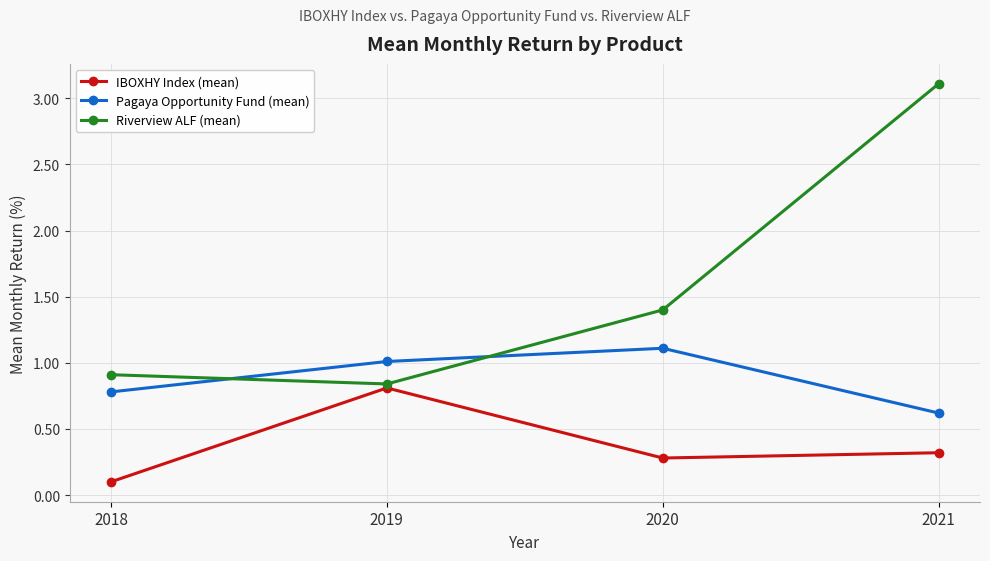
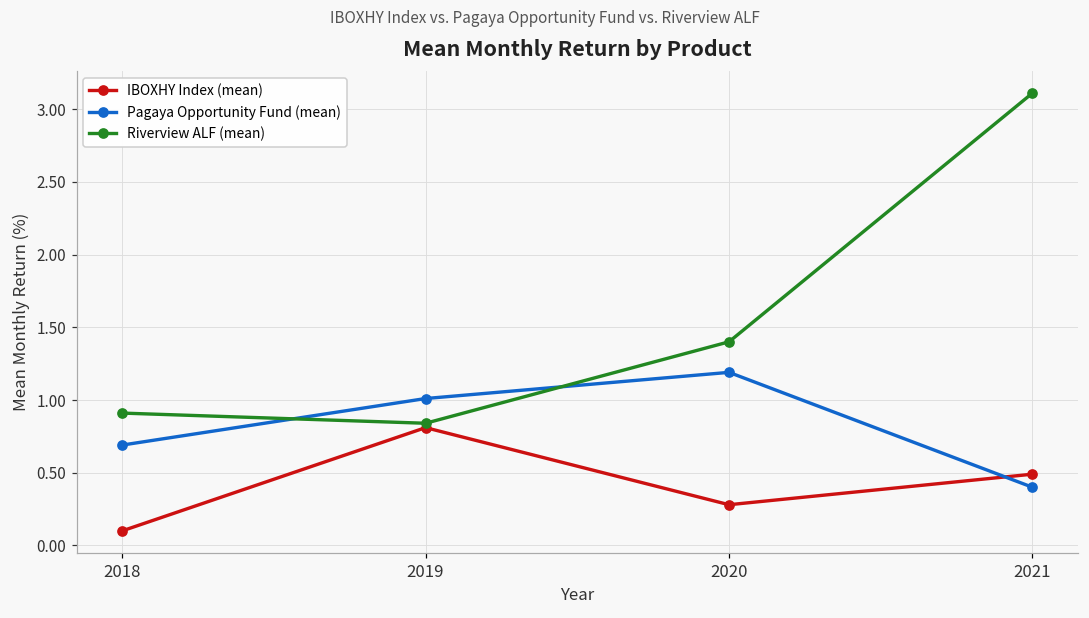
  {
    "IBOXHY Index (mean)": {
      "2018": 0.10,
      "2019": 0.81,
      "2020": 0.28,
-     "2021": 0.32
+     "2021": 0.49
    },
    "Pagaya Opportunity Fund (mean)": {
-     "2018": 0.78,
+     "2018": 0.69,
      "2019": 1.01,
-     "2020": 1.11,
-     "2021": 0.62
+     "2020": 1.19,
+     "2021": 0.40
    },
    "Riverview ALF (mean)": {
      "2018": 0.91,
      "2019": 0.84,
      "2020": 1.40,
      "2021": 3.11
    }
  }
